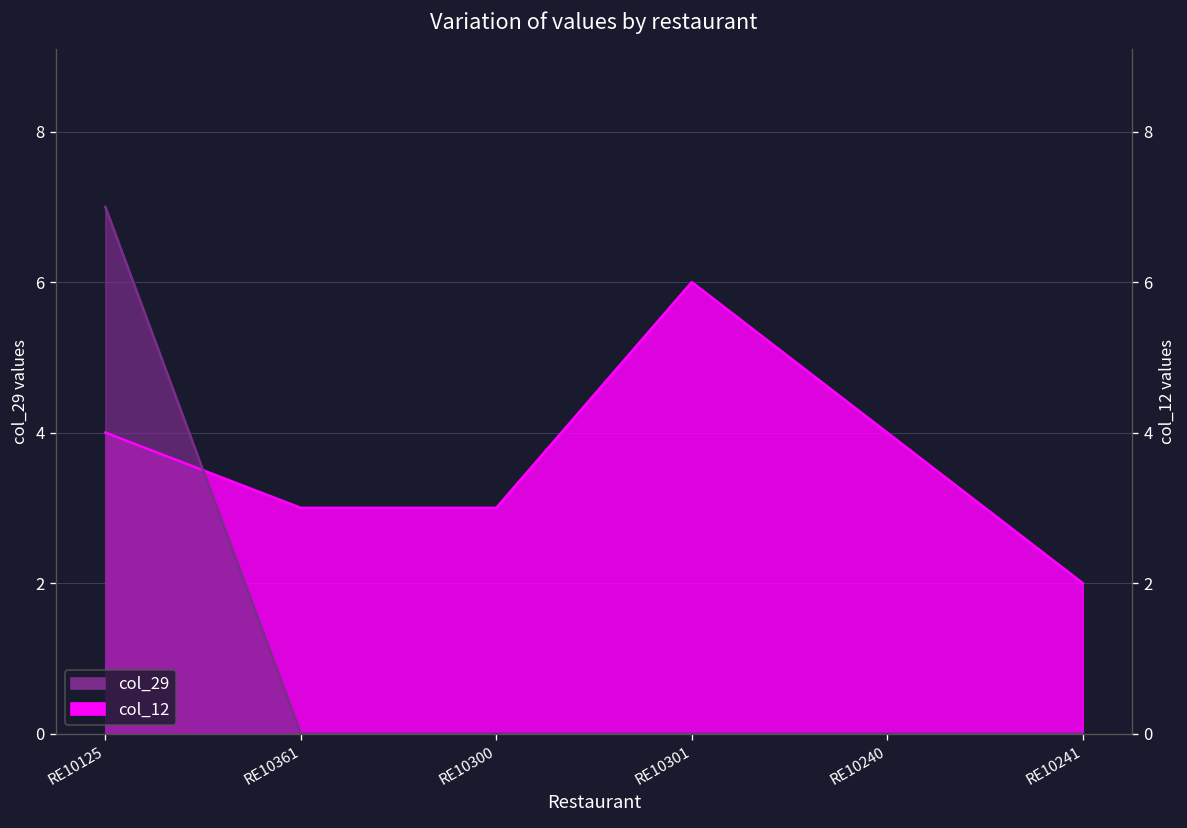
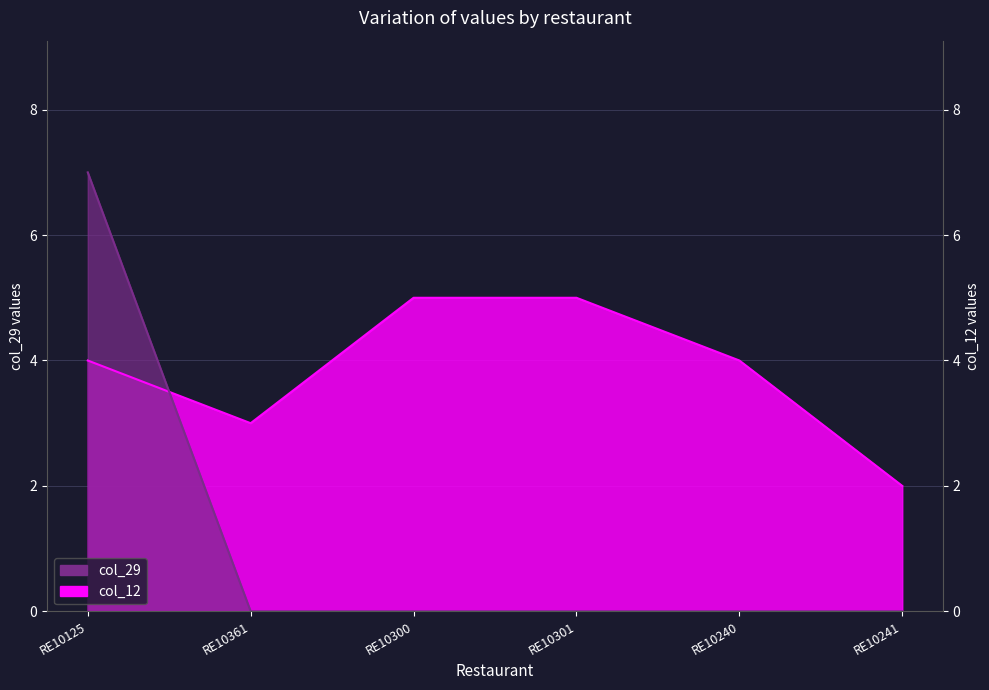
  {
    "col_12": {
      "RE10125": 4,
      "RE10361": 3,
-     "RE10300": 3,
-     "RE10301": 6,
+     "RE10300": 5,
+     "RE10301": 5,
      "RE10240": 4,
      "RE10241": 2
    },
    "col_29": {
      "RE10125": 7,
      "RE10361": 0,
      "RE10300": 0,
      "RE10301": 0,
      "RE10240": 0,
      "RE10241": 0
    }
  }
